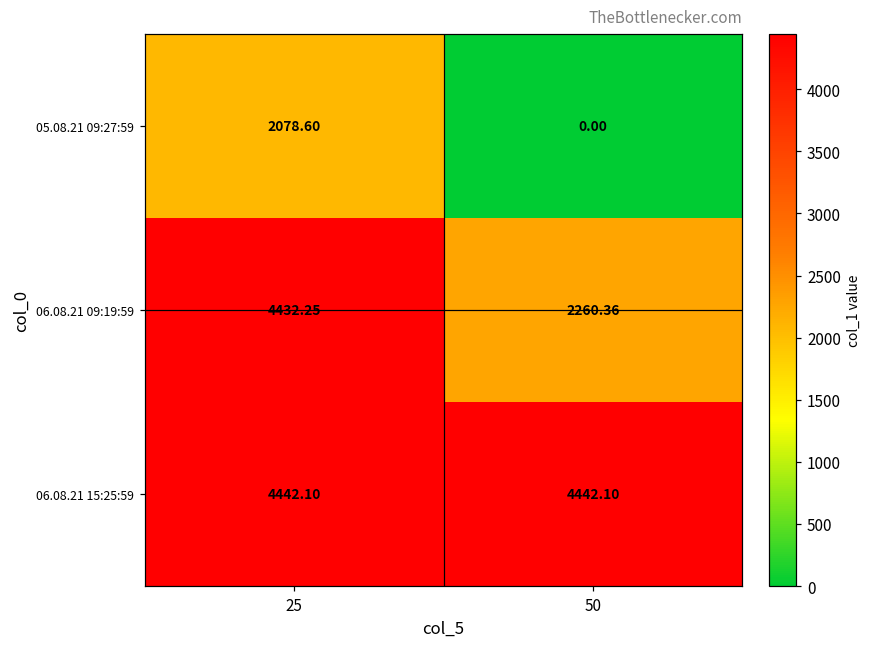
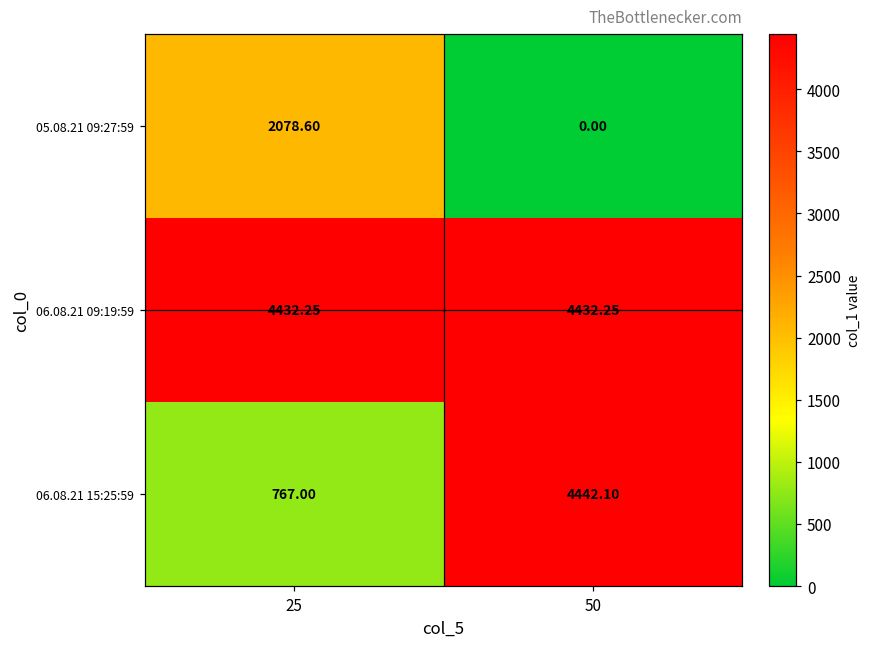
  {
    "05.08.21 09:27:59": {
      "25": 2078.60,
      "50": 0.00
    },
    "06.08.21 09:19:59": {
      "25": 4432.25,
-     "50": 2260.36
+     "50": 4432.25
    },
    "06.08.21 15:25:59": {
-     "25": 4442.10,
+     "25": 767.00,
      "50": 4442.10
    }
  }
